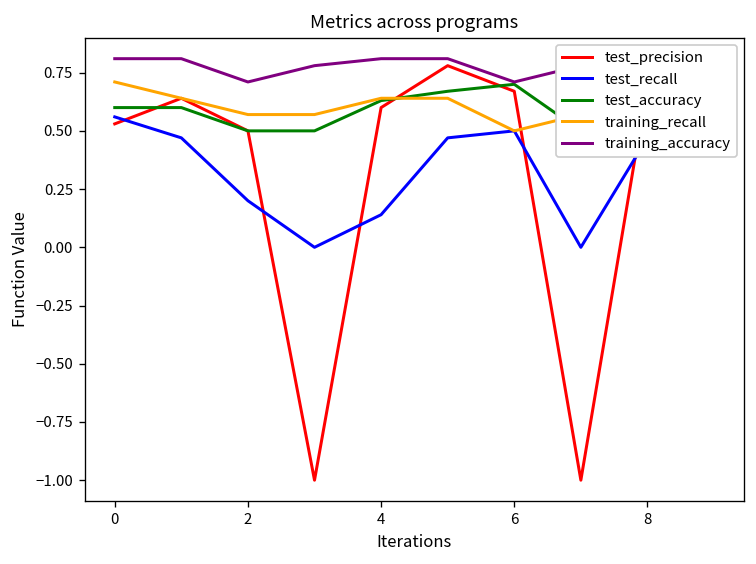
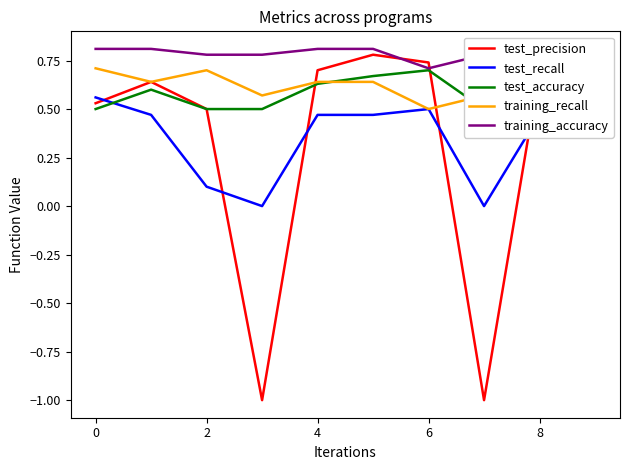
  {
    "test_precision": {
      "0": 0.53,
-     "4": 0.6,
-     "6": 0.67
+     "4": 0.7,
+     "6": 0.74
    },
    "test_recall": {
      "0": 0.56,
-     "2": 0.2,
-     "4": 0.14
+     "2": 0.1,
+     "4": 0.47
    },
    "test_accuracy": {
-     "0": 0.6
+     "0": 0.5
    },
    "training_recall": {
      "0": 0.71,
-     "2": 0.57
+     "2": 0.70
    },
    "training_accuracy": {
      "0": 0.81,
-     "2": 0.71,
+     "2": 0.78,
      "4": 0.81
    }
  }
